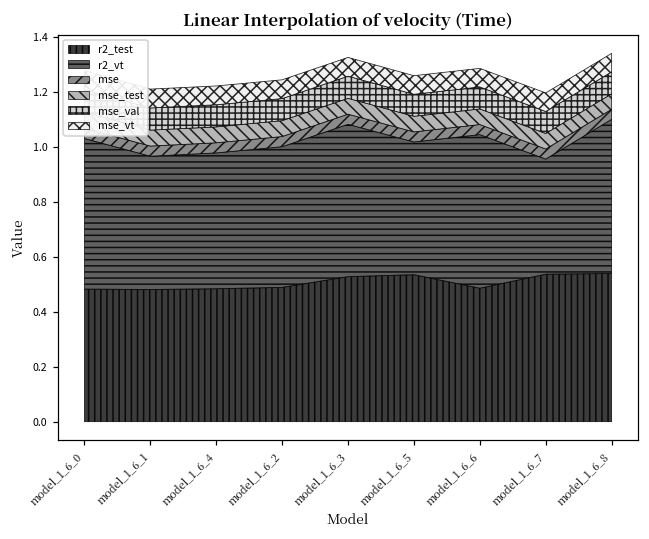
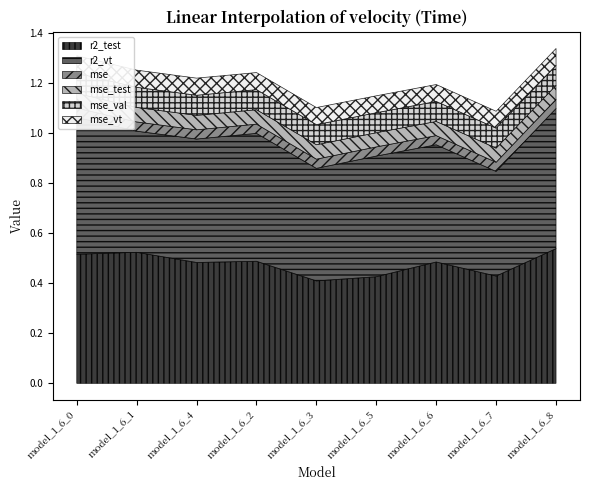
  {
    "r2_test": {
-     "model_1_6_0": 0.48,
-     "model_1_6_1": 0.48,
+     "model_1_6_0": 0.52,
+     "model_1_6_1": 0.52,
      "model_1_6_4": 0.48,
      "model_1_6_2": 0.49,
-     "model_1_6_3": 0.53,
-     "model_1_6_5": 0.53,
+     "model_1_6_3": 0.41,
+     "model_1_6_5": 0.43,
      "model_1_6_6": 0.49,
-     "model_1_6_7": 0.54,
+     "model_1_6_7": 0.43,
      "model_1_6_8": 0.54
    },
    "r2_vt": {
      "model_1_6_1": 0.48,
      "model_1_6_4": 0.49,
      "model_1_6_2": 0.51,
-     "model_1_6_3": 0.55,
+     "model_1_6_3": 0.45,
      "model_1_6_5": 0.48,
-     "model_1_6_6": 0.56,
+     "model_1_6_6": 0.47,
      "model_1_6_7": 0.42,
      "model_1_6_8": 0.56
    },
    "mse": {
      "model_1_6_1": 0.04,
      "model_1_6_4": 0.04,
      "model_1_6_2": 0.04,
      "model_1_6_3": 0.04,
      "model_1_6_5": 0.04,
      "model_1_6_6": 0.04,
      "model_1_6_7": 0.04,
      "model_1_6_8": 0.04
    }
  }
